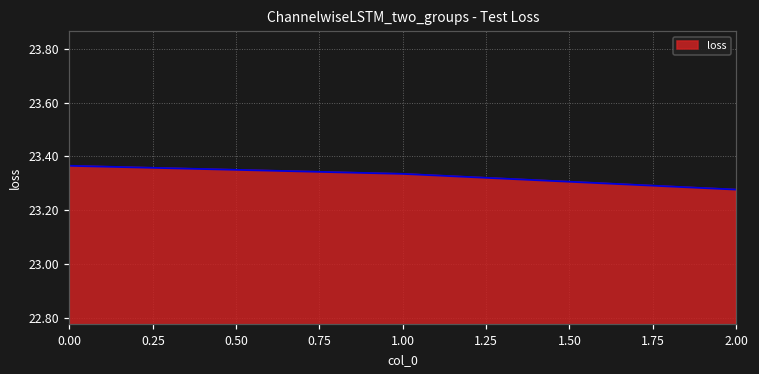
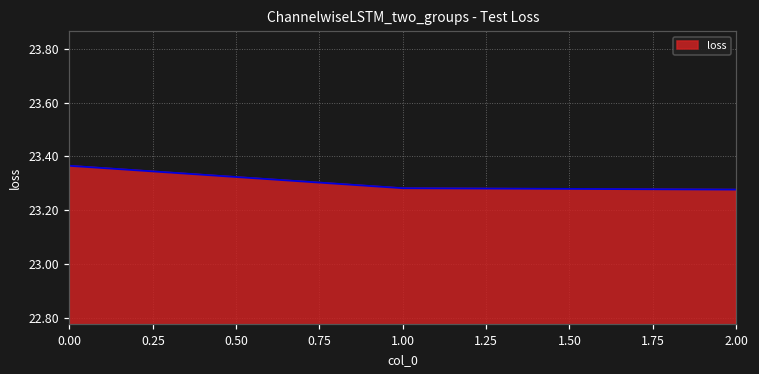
  {
    "0.00": 23.37,
-   "1.00": 23.34,
+   "1.00": 23.28,
    "2.00": 23.28
  }
